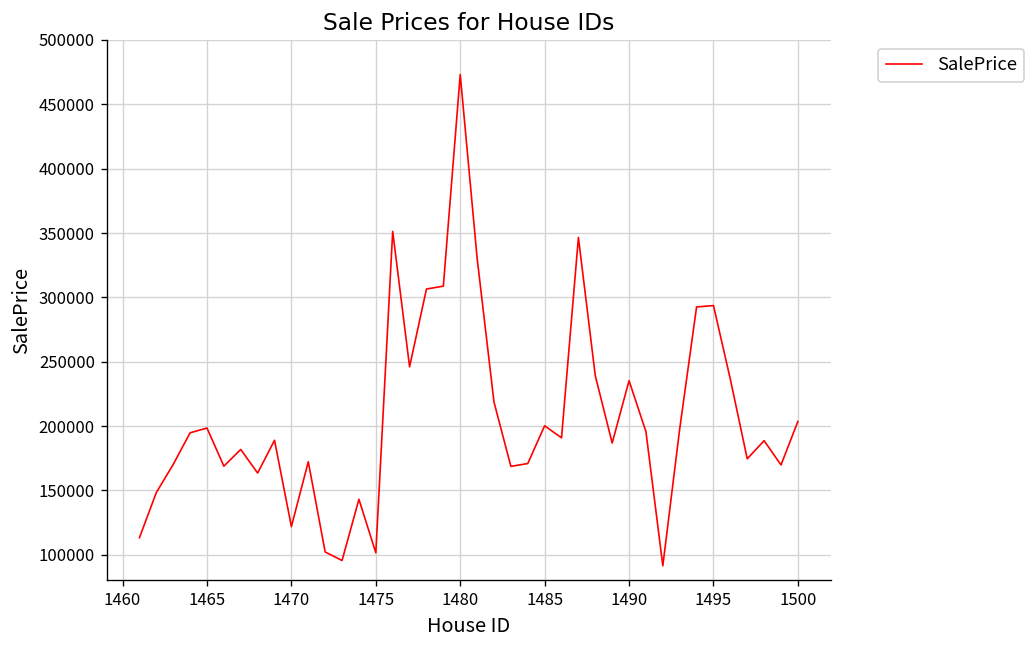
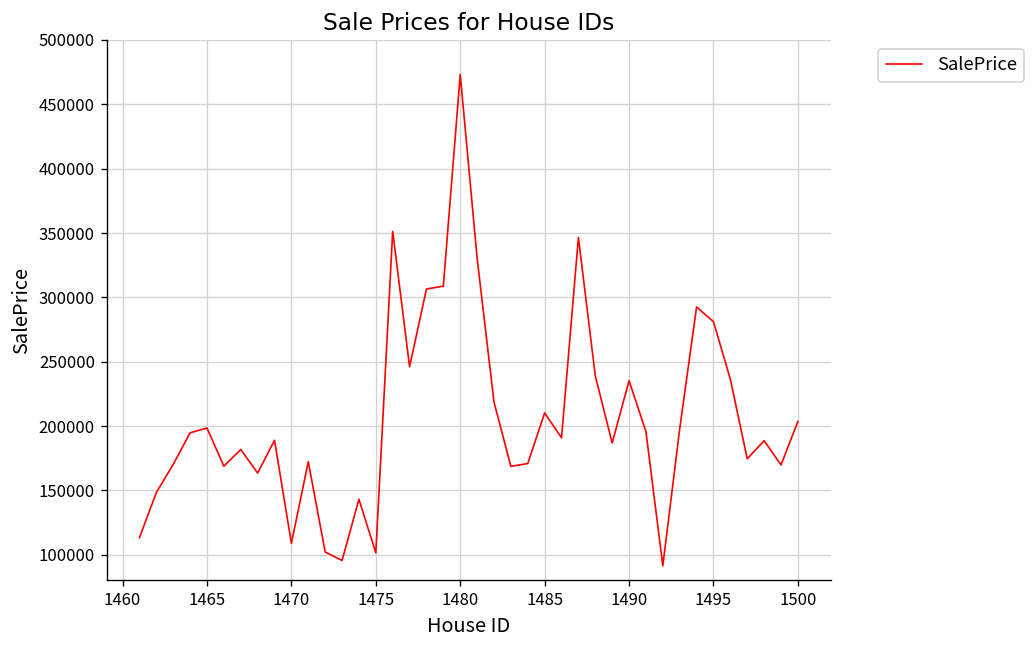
  {
    "1465": 198000,
-   "1470": 122000,
+   "1470": 109000,
    "1475": 101000,
    "1480": 473000,
-   "1485": 200000,
+   "1485": 210000,
    "1490": 235000,
-   "1495": 294000,
+   "1495": 281000,
    "1500": 204000
  }
